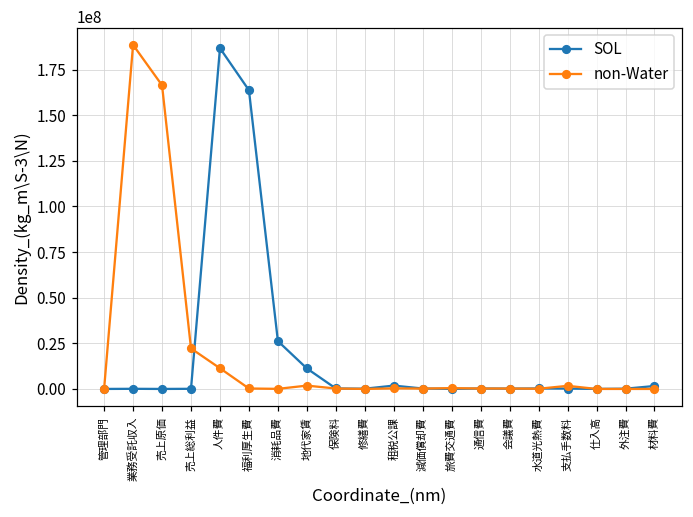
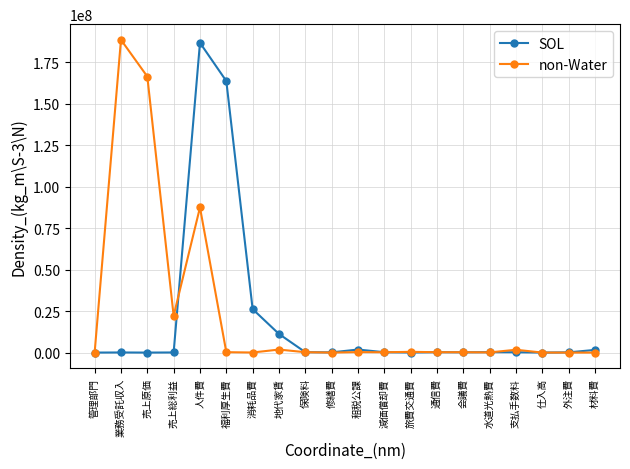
  {
    "SOL": {
      "業務受託収入": 0,
      "売上原価": 0,
      "売上総利益": 0,
      "人件費": 187000000,
      "福利厚生費": 164000000,
      "消耗品費": 26000000,
      "地代家賃": 11000000,
      "材料費": 2000000
    },
    "non-Water": {
      "業務受託収入": 189000000,
      "売上原価": 166000000,
      "売上総利益": 22000000,
-     "人件費": 11000000,
+     "人件費": 87000000,
      "福利厚生費": 0,
      "消耗品費": 0,
      "地代家賃": 2000000,
      "材料費": 0
    }
  }
